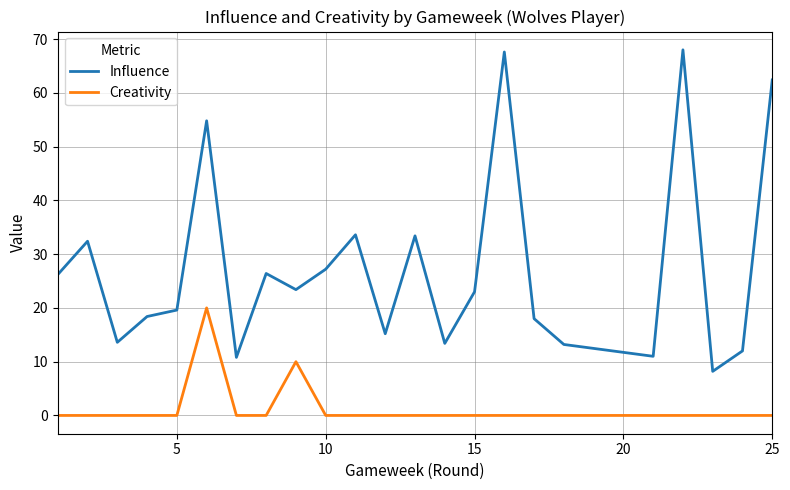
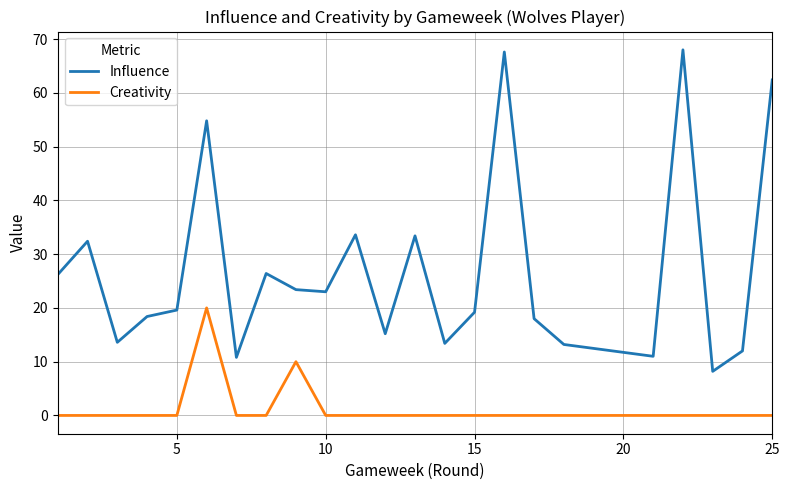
  {
    "Influence": {
      "5": 20,
-     "10": 27,
-     "15": 23,
+     "10": 23,
+     "15": 19,
      "25": 62
    },
    "Creativity": {
      "5": 0,
      "10": 0,
      "15": 0,
      "25": 0
    }
  }
